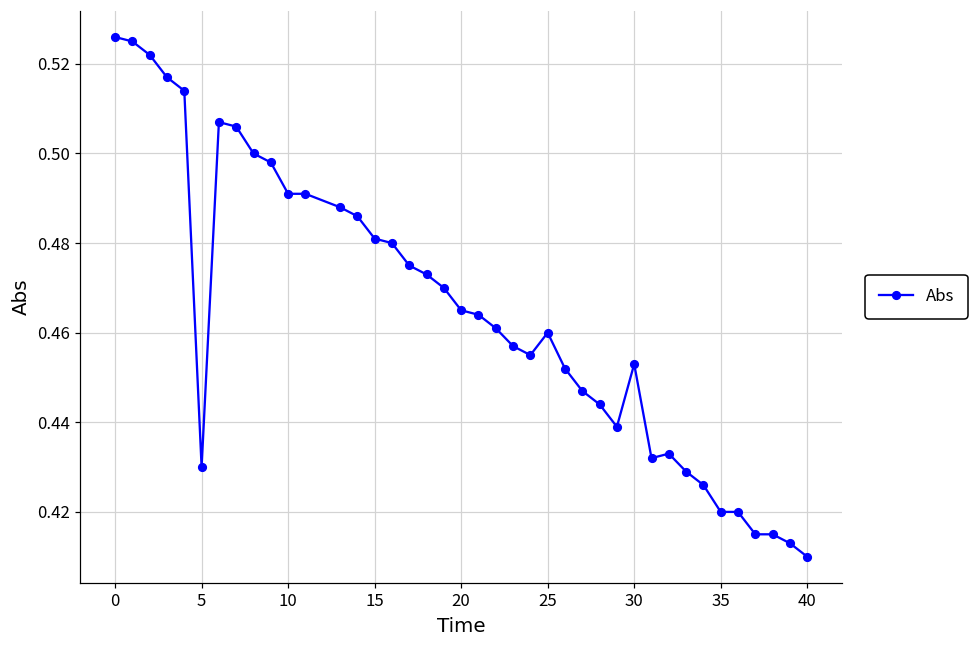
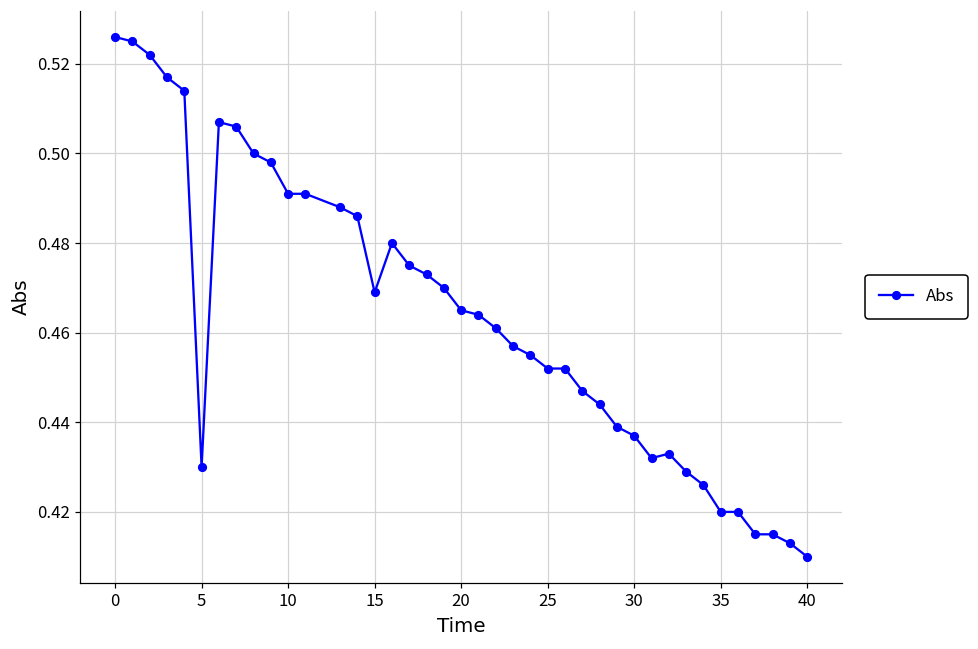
  {
    "0": 0.526,
    "5": 0.430,
    "10": 0.491,
-   "15": 0.481,
+   "15": 0.469,
    "20": 0.465,
-   "25": 0.460,
-   "30": 0.453,
+   "25": 0.452,
+   "30": 0.437,
    "35": 0.420,
    "40": 0.410
  }
